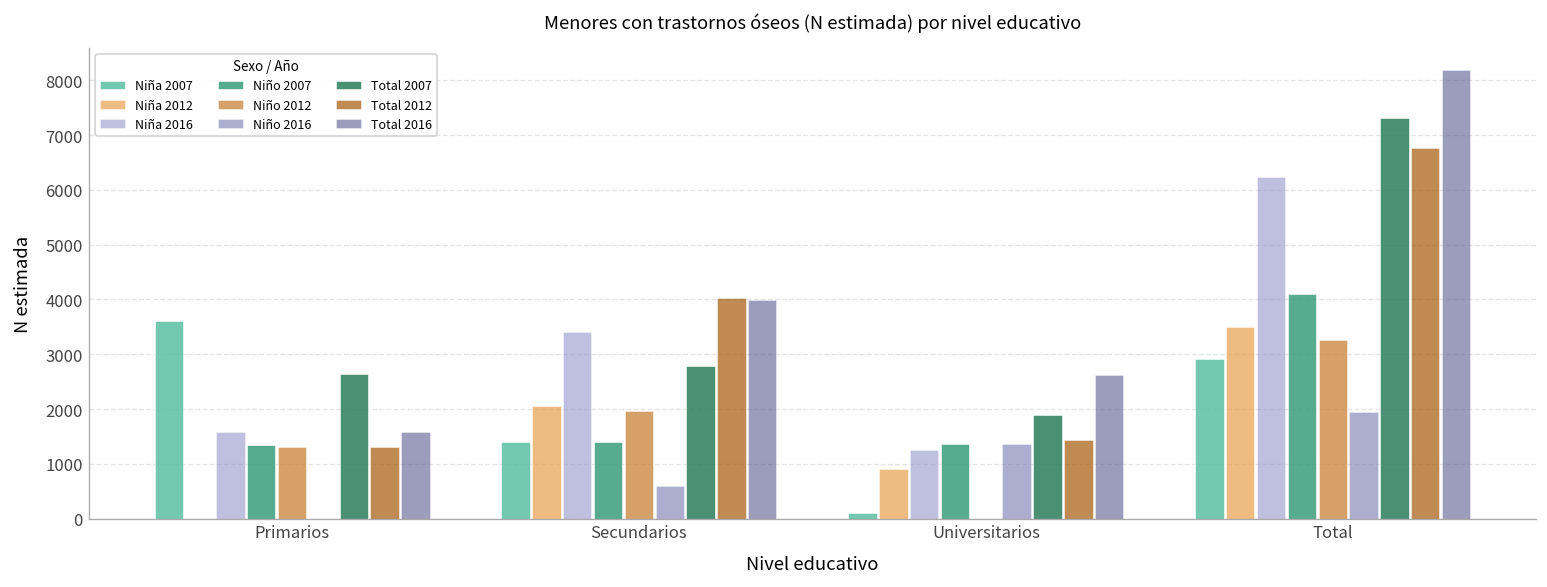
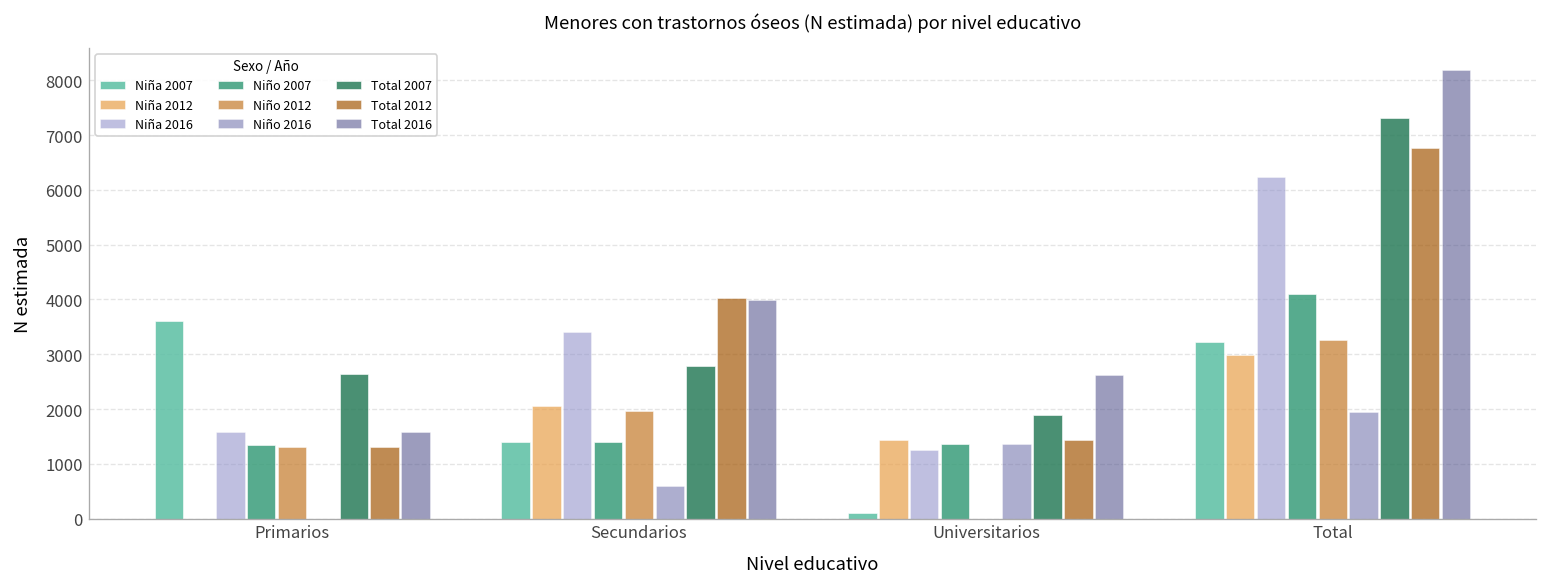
  {
    "Niña 2007": {
      "Primarios": 3600,
      "Secundarios": 1400,
      "Universitarios": 100,
-     "Total": 2900
+     "Total": 3200
    },
    "Niña 2012": {
      "Primarios": 0,
      "Secundarios": 2100,
-     "Universitarios": 900,
-     "Total": 3500
+     "Universitarios": 1400,
+     "Total": 3000
    }
  }
